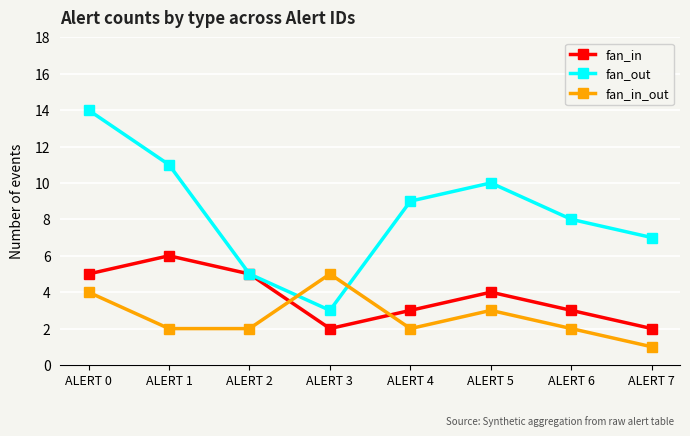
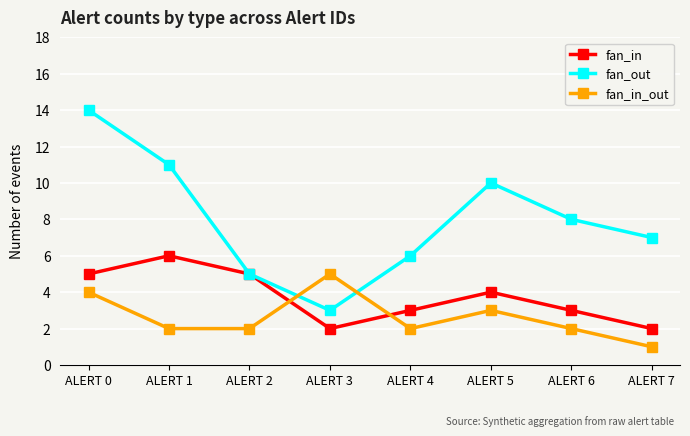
  {
    "fan_in": {
      "ALERT 0": 5,
      "ALERT 1": 6,
      "ALERT 3": 2,
      "ALERT 4": 3,
      "ALERT 5": 4,
      "ALERT 6": 3,
      "ALERT 7": 2
    },
    "fan_out": {
      "ALERT 0": 14,
      "ALERT 1": 11,
      "ALERT 3": 3,
-     "ALERT 4": 9,
+     "ALERT 4": 6,
      "ALERT 5": 10,
      "ALERT 6": 8,
      "ALERT 7": 7
    },
    "fan_in_out": {
      "ALERT 0": 4,
      "ALERT 1": 2,
      "ALERT 2": 2,
      "ALERT 3": 5,
      "ALERT 4": 2,
      "ALERT 5": 3,
      "ALERT 6": 2,
      "ALERT 7": 1
    }
  }
